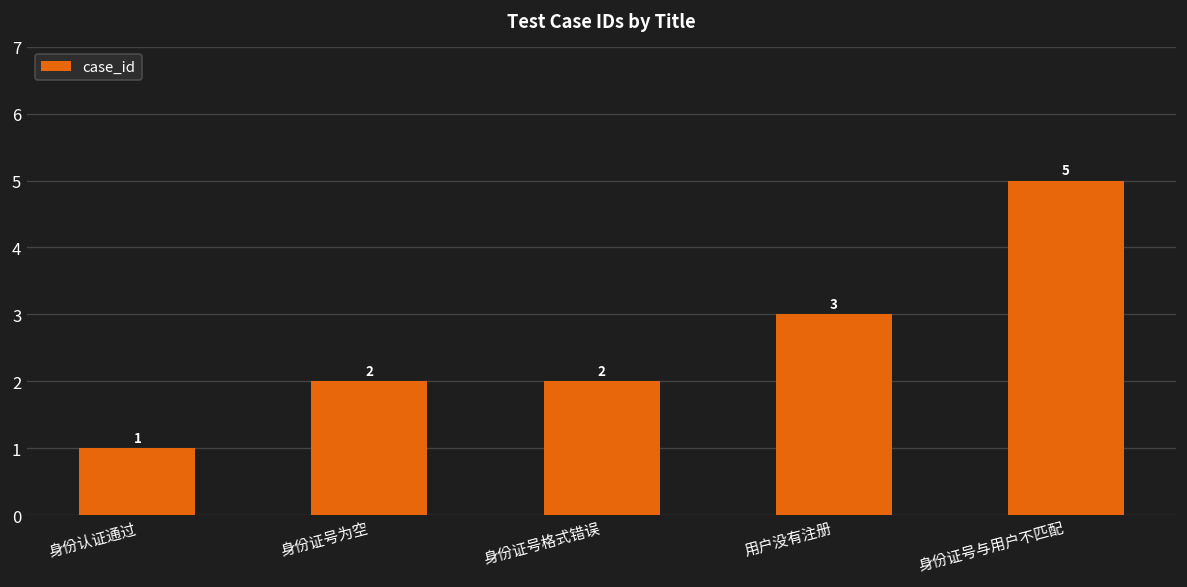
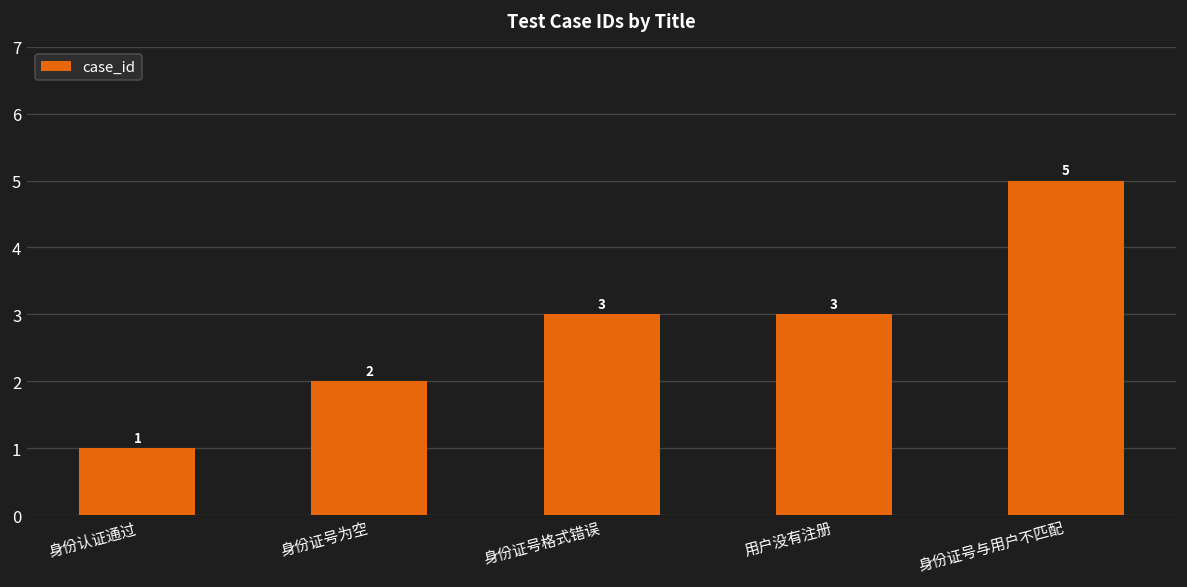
  {
    "身份认证通过": 1,
    "身份证号为空": 2,
-   "身份证号格式错误": 2,
+   "身份证号格式错误": 3,
    "用户没有注册": 3,
    "身份证号与用户不匹配": 5
  }
